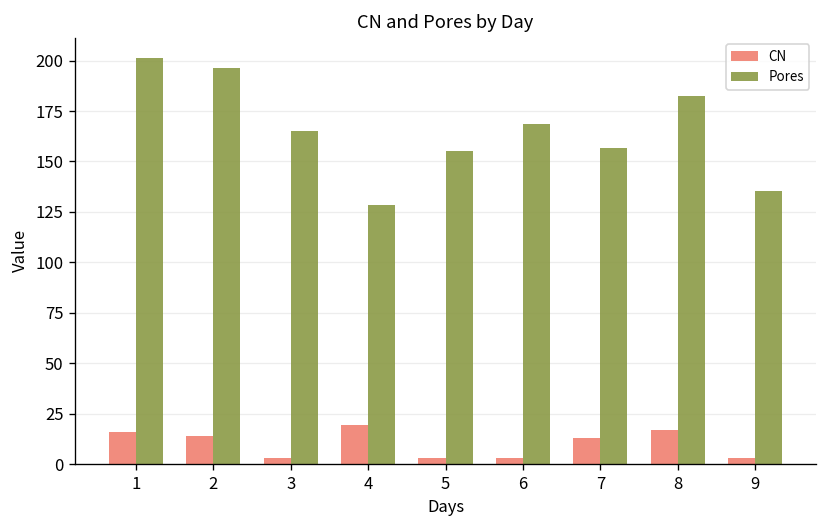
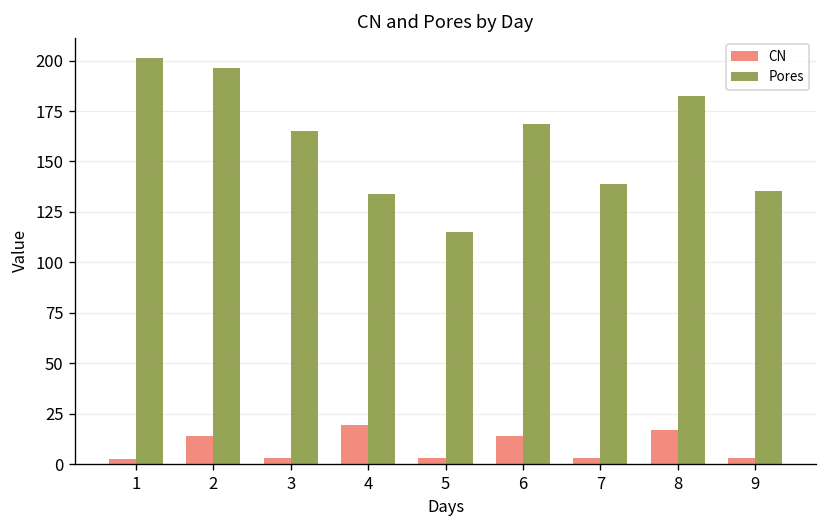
  {
    "CN": {
-     "1": 16,
+     "1": 3,
      "2": 14,
      "3": 3,
      "4": 20,
      "5": 3,
-     "6": 3,
-     "7": 13,
+     "6": 14,
+     "7": 3,
      "8": 17,
      "9": 3
    },
    "Pores": {
      "1": 201,
      "2": 196,
      "3": 165,
-     "4": 128,
-     "5": 155,
+     "4": 134,
+     "5": 115,
      "6": 169,
-     "7": 157,
+     "7": 139,
      "8": 183,
      "9": 135
    }
  }
